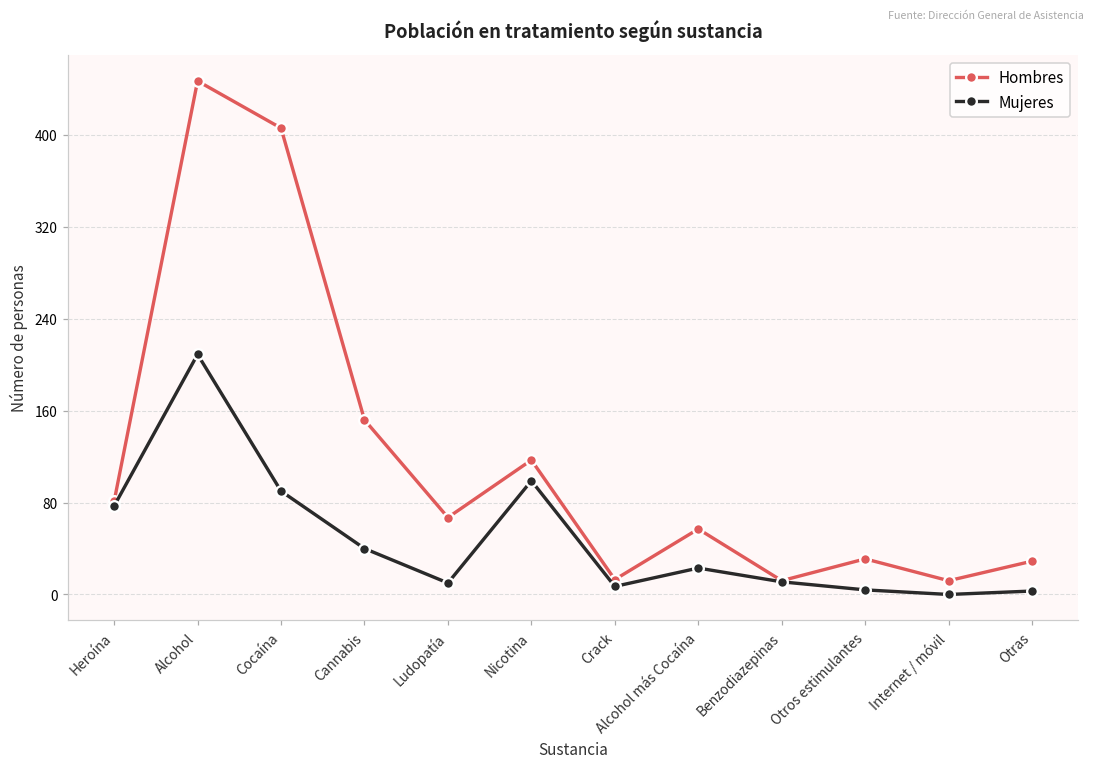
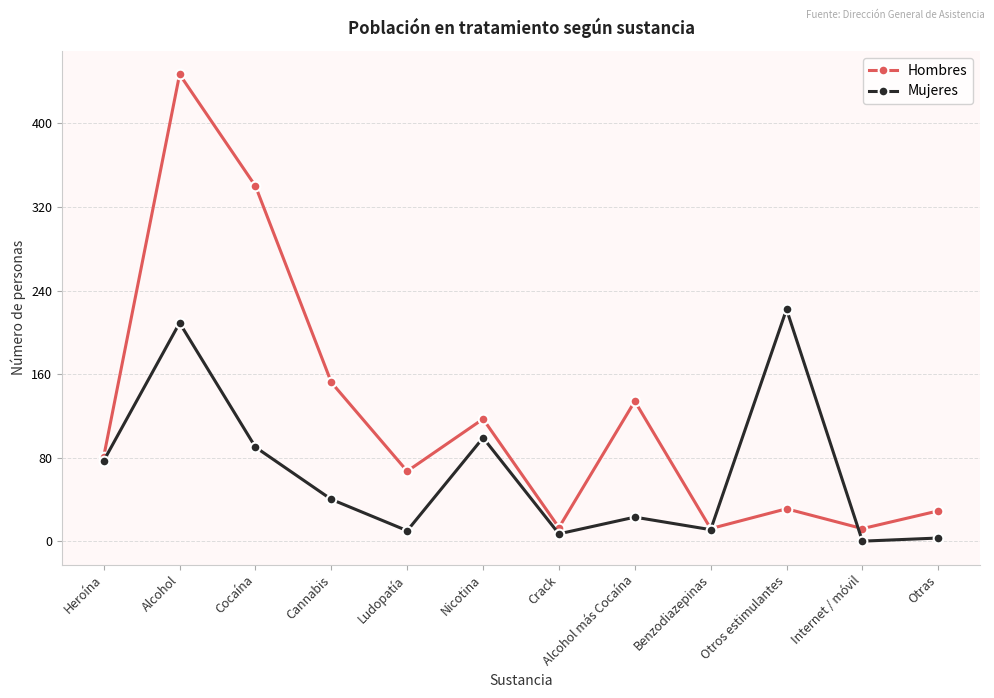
  {
    "Hombres": {
      "Heroína": 81,
      "Alcohol": 447,
-     "Cocaína": 406,
+     "Cocaína": 340,
      "Cannabis": 152,
      "Ludopatía": 67,
      "Nicotina": 117,
      "Crack": 13,
-     "Alcohol más Cocaína": 57,
+     "Alcohol más Cocaína": 134,
      "Otros estimulantes": 31,
      "Internet / móvil": 12,
      "Otras": 29
    },
    "Mujeres": {
      "Heroína": 77,
      "Alcohol": 209,
      "Cocaína": 90,
      "Cannabis": 40,
      "Ludopatía": 10,
      "Nicotina": 99,
      "Crack": 7,
      "Alcohol más Cocaína": 23,
-     "Otros estimulantes": 4,
+     "Otros estimulantes": 222,
      "Internet / móvil": 0,
      "Otras": 3
    }
  }
